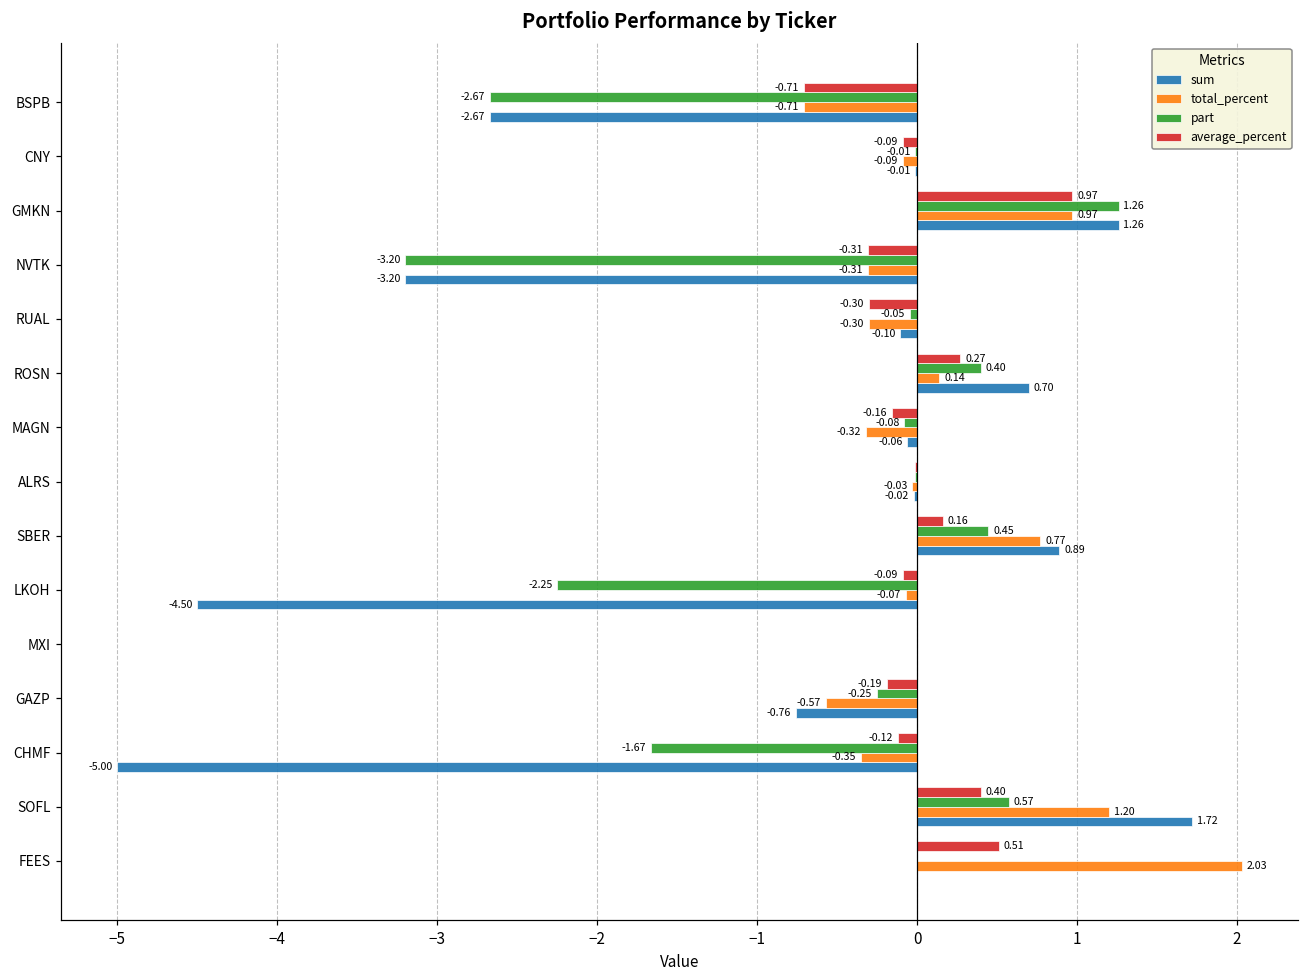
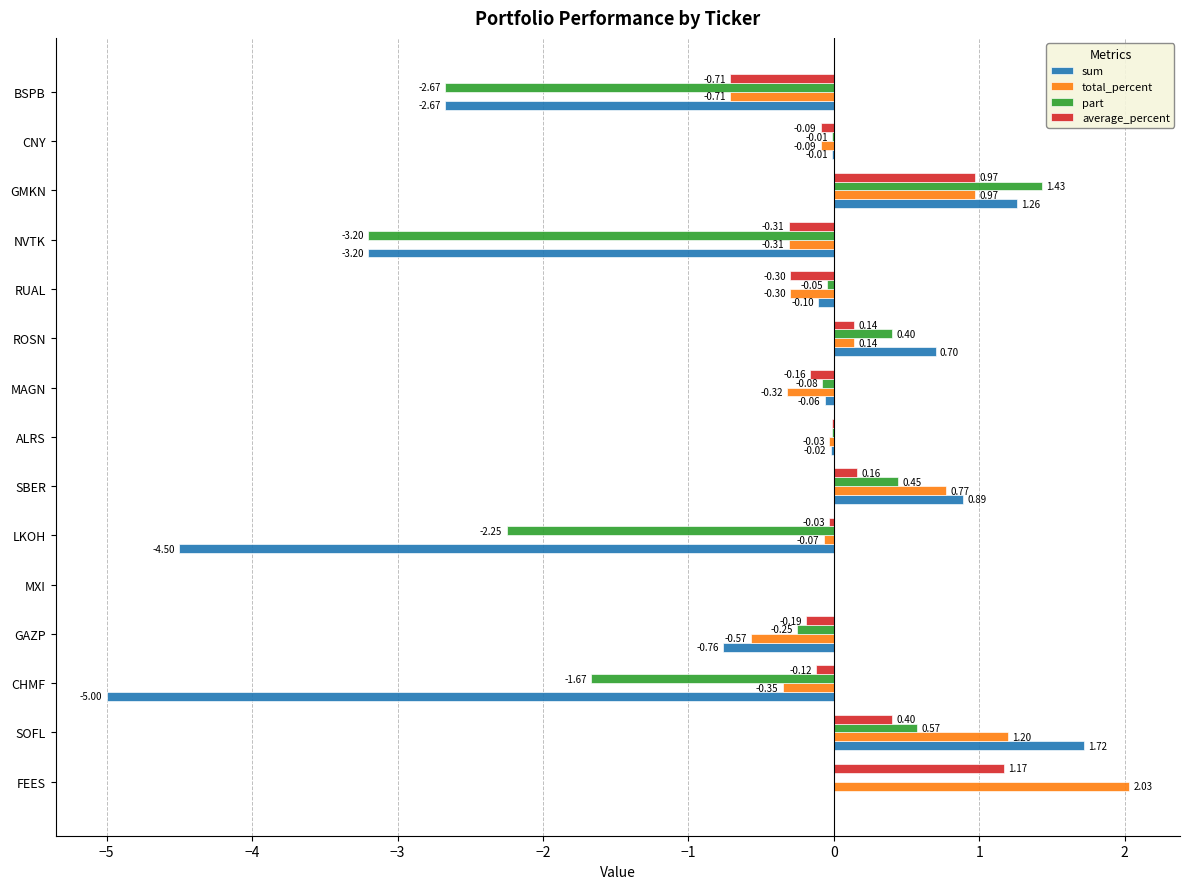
  {
    "sum": {
      "BSPB": -2.67,
      "CNY": -0.01,
      "GMKN": 1.26,
      "NVTK": -3.20,
      "RUAL": -0.10,
      "ROSN": 0.70,
      "MAGN": -0.06,
      "ALRS": -0.02,
      "SBER": 0.89,
      "LKOH": -4.50,
      "GAZP": -0.76,
      "CHMF": -5.00,
      "SOFL": 1.72
    },
    "total_percent": {
      "BSPB": -0.71,
      "CNY": -0.09,
      "GMKN": 0.97,
      "NVTK": -0.31,
      "RUAL": -0.30,
      "ROSN": 0.14,
      "MAGN": -0.32,
      "ALRS": -0.03,
      "SBER": 0.77,
      "LKOH": -0.07,
      "GAZP": -0.57,
      "CHMF": -0.35,
      "SOFL": 1.20,
      "FEES": 2.03
    },
    "part": {
      "BSPB": -2.67,
      "CNY": -0.01,
-     "GMKN": 1.26,
+     "GMKN": 1.43,
      "NVTK": -3.20,
      "RUAL": -0.05,
      "ROSN": 0.40,
      "MAGN": -0.08,
      "SBER": 0.45,
      "LKOH": -2.25,
      "GAZP": -0.25,
      "CHMF": -1.67,
      "SOFL": 0.57
    },
    "average_percent": {
      "BSPB": -0.71,
      "CNY": -0.09,
      "GMKN": 0.97,
      "NVTK": -0.31,
      "RUAL": -0.30,
-     "ROSN": 0.27,
+     "ROSN": 0.14,
      "MAGN": -0.16,
      "SBER": 0.16,
-     "LKOH": -0.09,
+     "LKOH": -0.03,
      "GAZP": -0.19,
      "CHMF": -0.12,
      "SOFL": 0.40,
-     "FEES": 0.51
+     "FEES": 1.17
    }
  }
